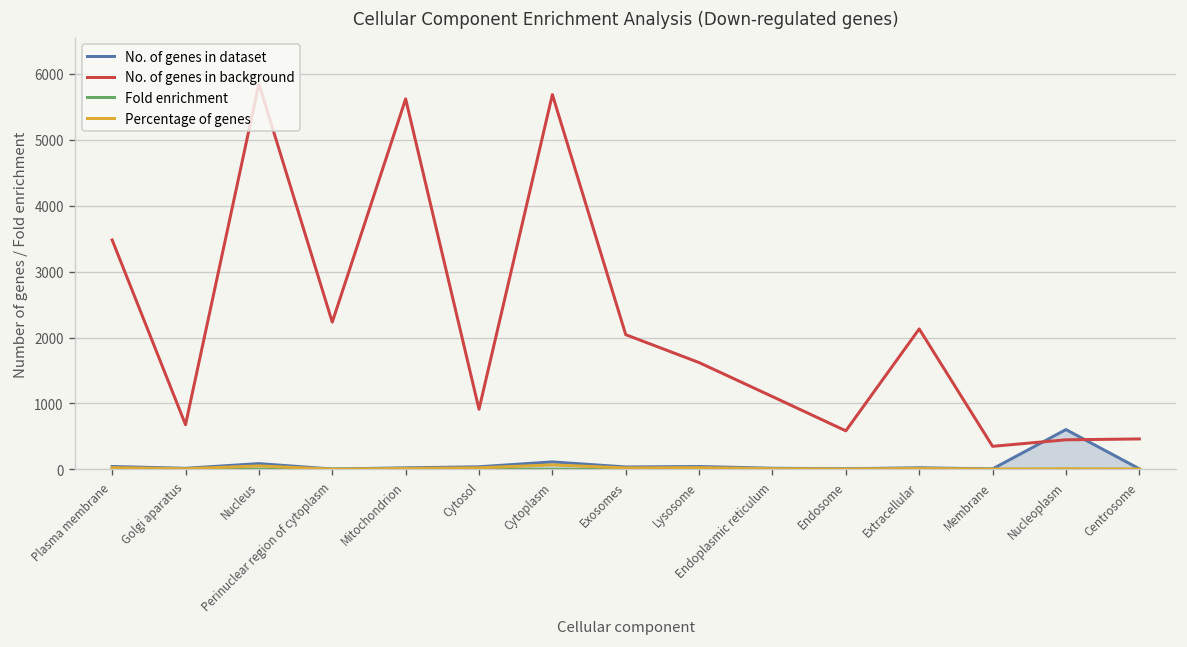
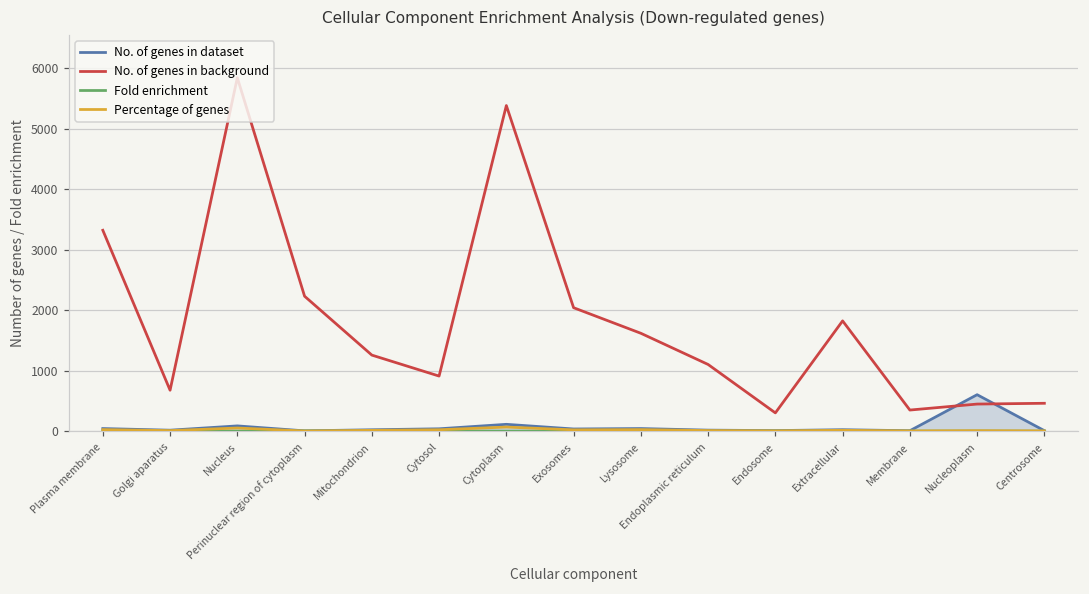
  {
    "No. of genes in dataset": {
      "Nucleoplasm": 600
    },
    "No. of genes in background": {
-     "Plasma membrane": 3500,
+     "Plasma membrane": 3300,
      "Golgi aparatus": 700,
      "Perinuclear region of cytoplasm": 2200,
-     "Mitochondrion": 5600,
+     "Mitochondrion": 1300,
      "Cytosol": 900,
-     "Cytoplasm": 5700,
+     "Cytoplasm": 5400,
      "Exosomes": 2000,
      "Lysosome": 1600,
      "Endoplasmic reticulum": 1100,
-     "Endosome": 600,
-     "Extracellular": 2100,
+     "Endosome": 300,
+     "Extracellular": 1800,
      "Membrane": 400,
      "Nucleoplasm": 400,
      "Centrosome": 500
    },
    "Fold enrichment": {
      "Nucleus": 0,
      "Cytoplasm": 0
    }
  }
